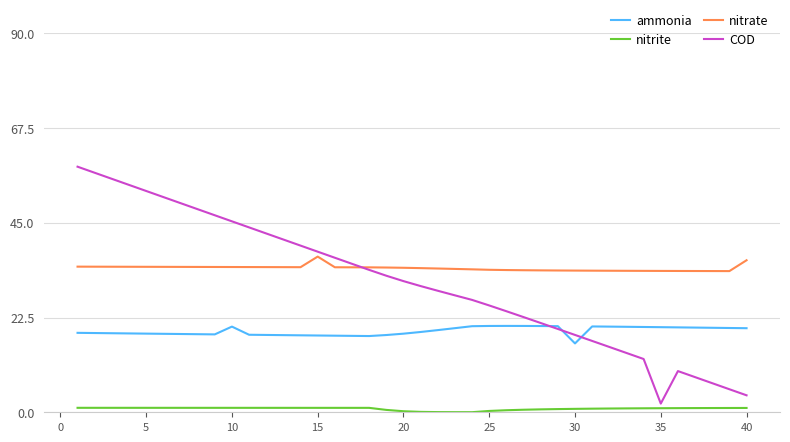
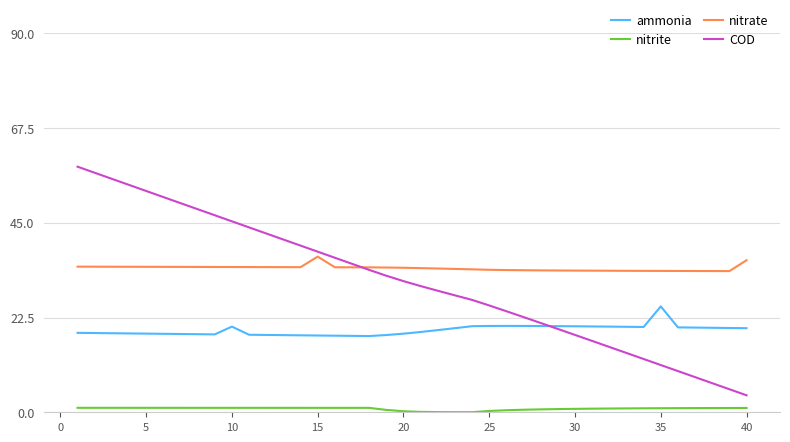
  {
    "ammonia": {
      "5": 19,
      "10": 20,
      "15": 18,
      "20": 19,
      "25": 21,
-     "30": 16,
-     "35": 20,
+     "30": 20,
+     "35": 25,
      "40": 20
    },
    "nitrite": {
      "5": 1,
      "10": 1,
      "15": 1,
      "20": 0,
      "25": 0,
      "30": 1,
      "35": 1,
      "40": 1
    },
    "nitrate": {
      "5": 35,
      "10": 35,
      "15": 37,
      "20": 34,
      "25": 34,
      "30": 34,
      "35": 34,
      "40": 36
    },
    "COD": {
      "5": 53,
      "10": 45,
      "15": 38,
      "20": 31,
      "25": 25,
      "30": 18,
-     "35": 2,
+     "35": 11,
      "40": 4
    }
  }
